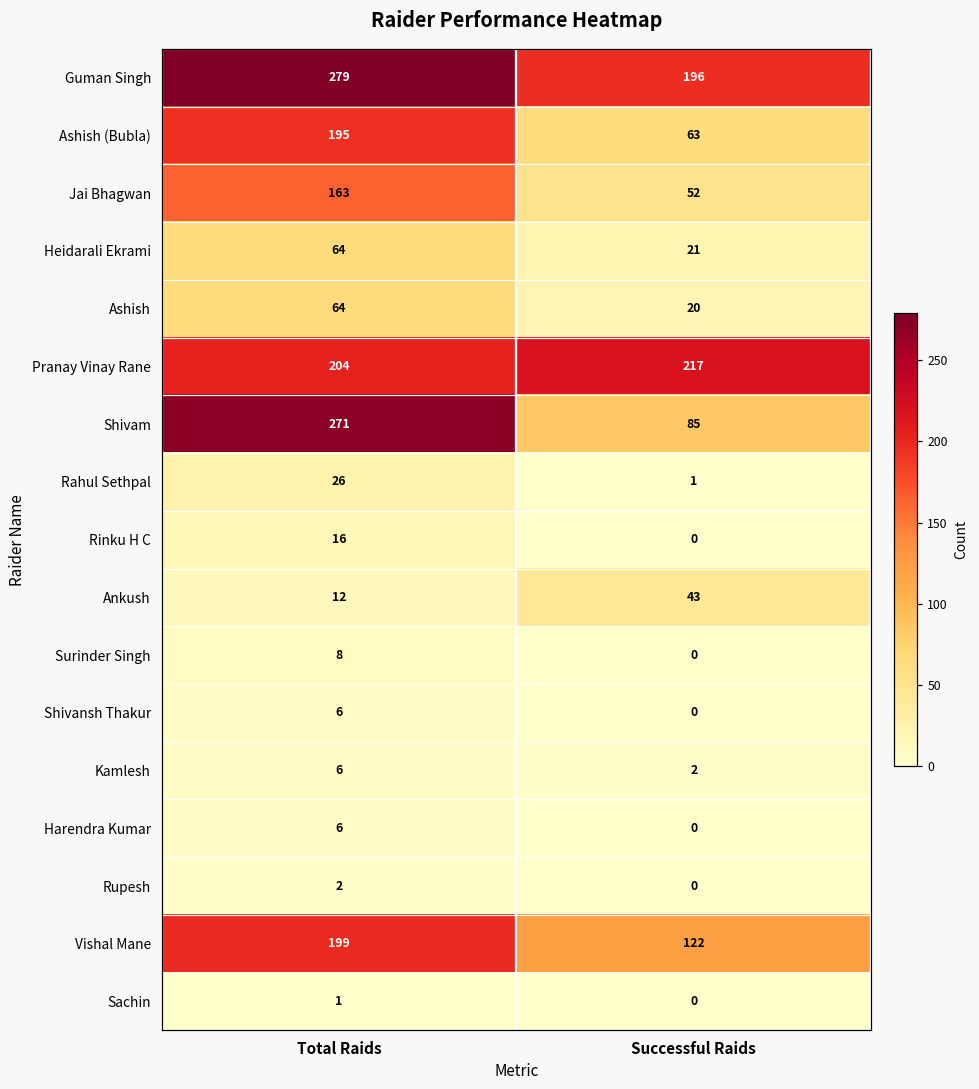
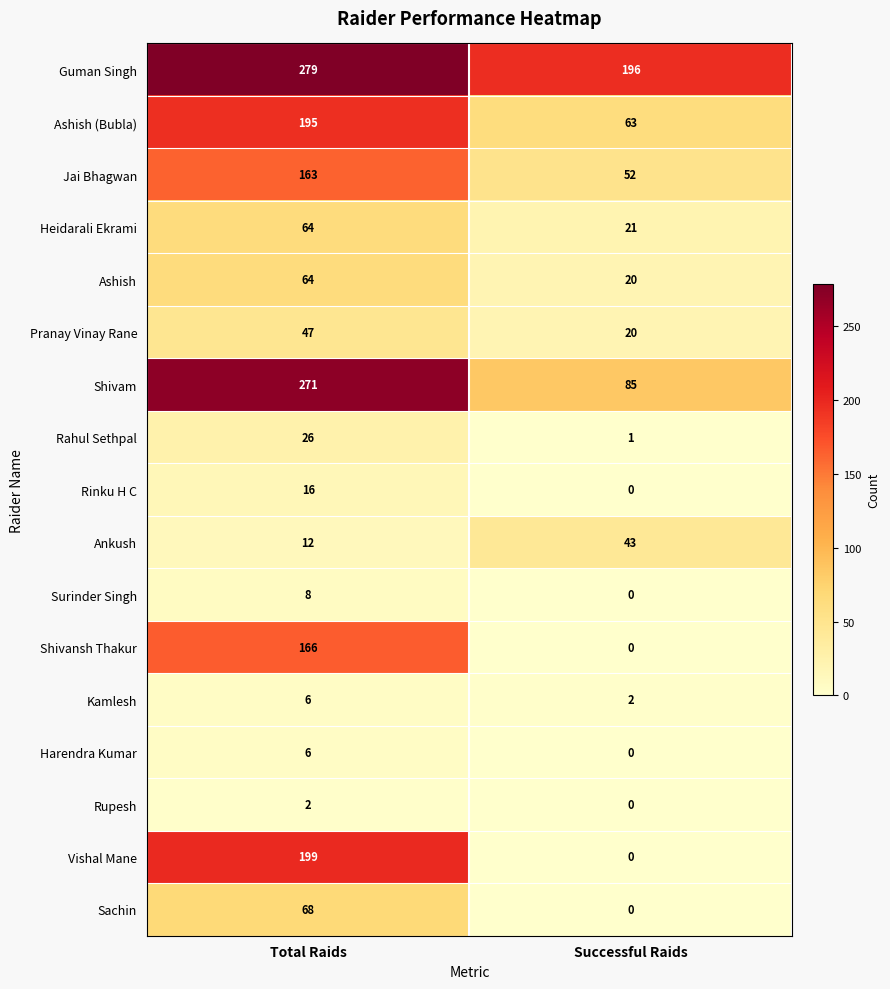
  {
    "Guman Singh": {
      "Total Raids": 279,
      "Successful Raids": 196
    },
    "Ashish (Bubla)": {
      "Total Raids": 195,
      "Successful Raids": 63
    },
    "Jai Bhagwan": {
      "Total Raids": 163,
      "Successful Raids": 52
    },
    "Heidarali Ekrami": {
      "Total Raids": 64,
      "Successful Raids": 21
    },
    "Ashish": {
      "Total Raids": 64,
      "Successful Raids": 20
    },
    "Pranay Vinay Rane": {
-     "Total Raids": 204,
-     "Successful Raids": 217
+     "Total Raids": 47,
+     "Successful Raids": 20
    },
    "Shivam": {
      "Total Raids": 271,
      "Successful Raids": 85
    },
    "Rahul Sethpal": {
      "Total Raids": 26,
      "Successful Raids": 1
    },
    "Rinku H C": {
      "Total Raids": 16,
      "Successful Raids": 0
    },
    "Ankush": {
      "Total Raids": 12,
      "Successful Raids": 43
    },
    "Surinder Singh": {
      "Total Raids": 8,
      "Successful Raids": 0
    },
    "Shivansh Thakur": {
-     "Total Raids": 6,
+     "Total Raids": 166,
      "Successful Raids": 0
    },
    "Kamlesh": {
      "Total Raids": 6,
      "Successful Raids": 2
    },
    "Harendra Kumar": {
      "Total Raids": 6,
      "Successful Raids": 0
    },
    "Rupesh": {
      "Total Raids": 2,
      "Successful Raids": 0
    },
    "Vishal Mane": {
      "Total Raids": 199,
-     "Successful Raids": 122
+     "Successful Raids": 0
    },
    "Sachin": {
-     "Total Raids": 1,
+     "Total Raids": 68,
      "Successful Raids": 0
    }
  }
